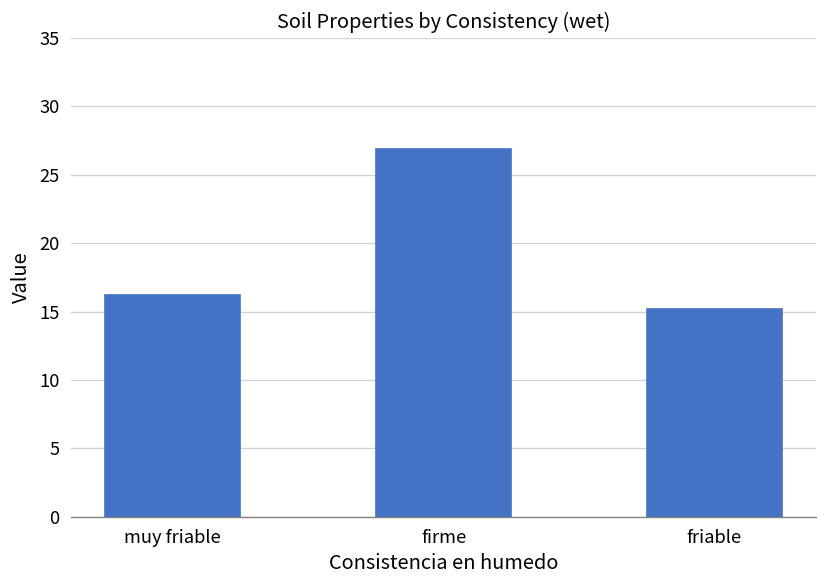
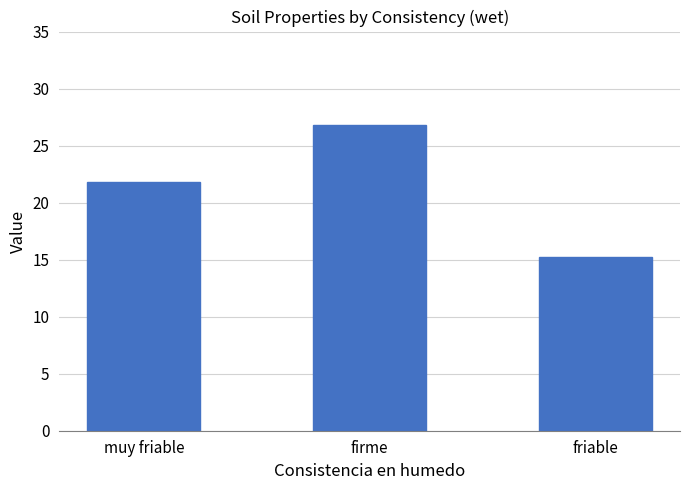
  {
-   "muy friable": 16.2,
+   "muy friable": 21.9,
    "firme": 26.9,
    "friable": 15.2
  }
